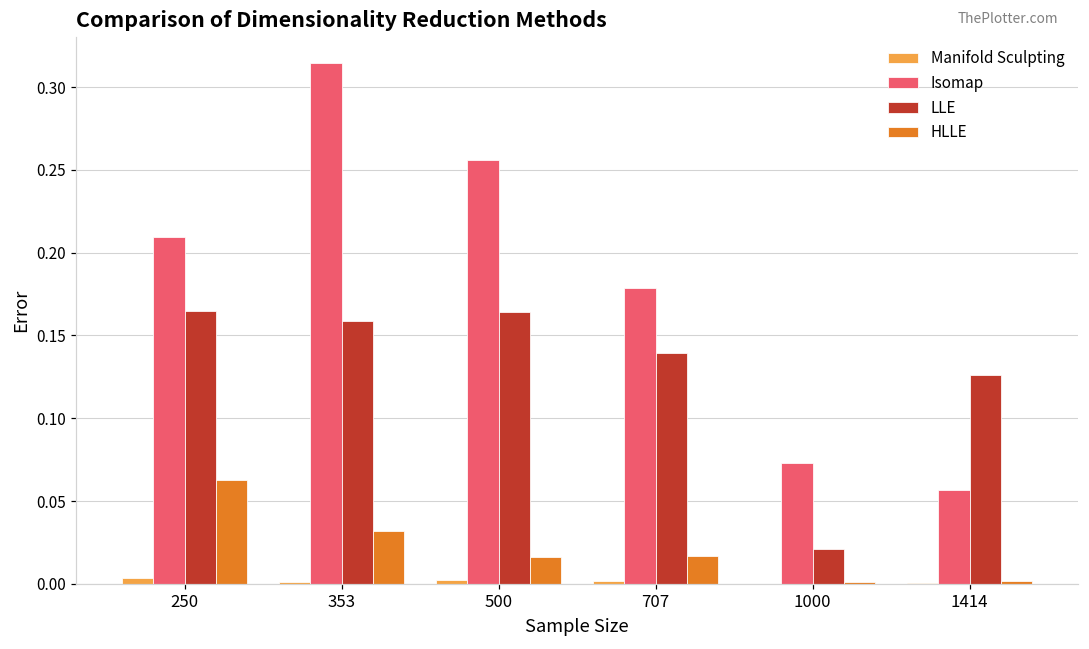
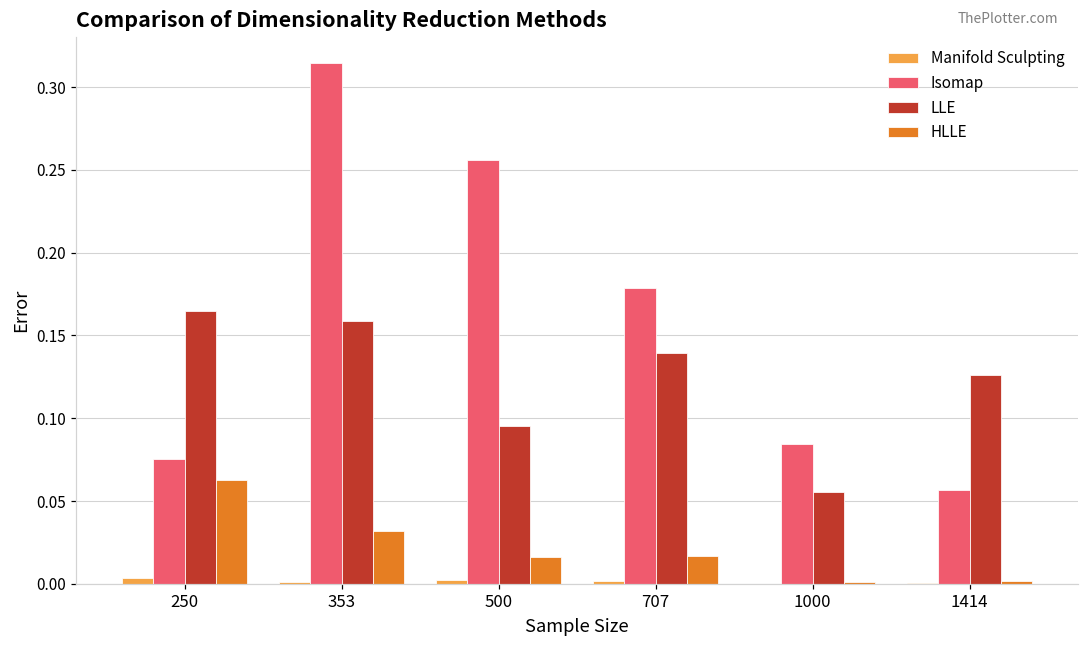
  {
    "Isomap": {
-     "250": 0.210,
+     "250": 0.075,
      "353": 0.315,
      "500": 0.256,
      "707": 0.179,
-     "1000": 0.073,
+     "1000": 0.084,
      "1414": 0.057
    },
    "LLE": {
      "250": 0.165,
      "353": 0.159,
-     "500": 0.164,
+     "500": 0.095,
      "707": 0.139,
-     "1000": 0.021,
+     "1000": 0.056,
      "1414": 0.126
    }
  }
